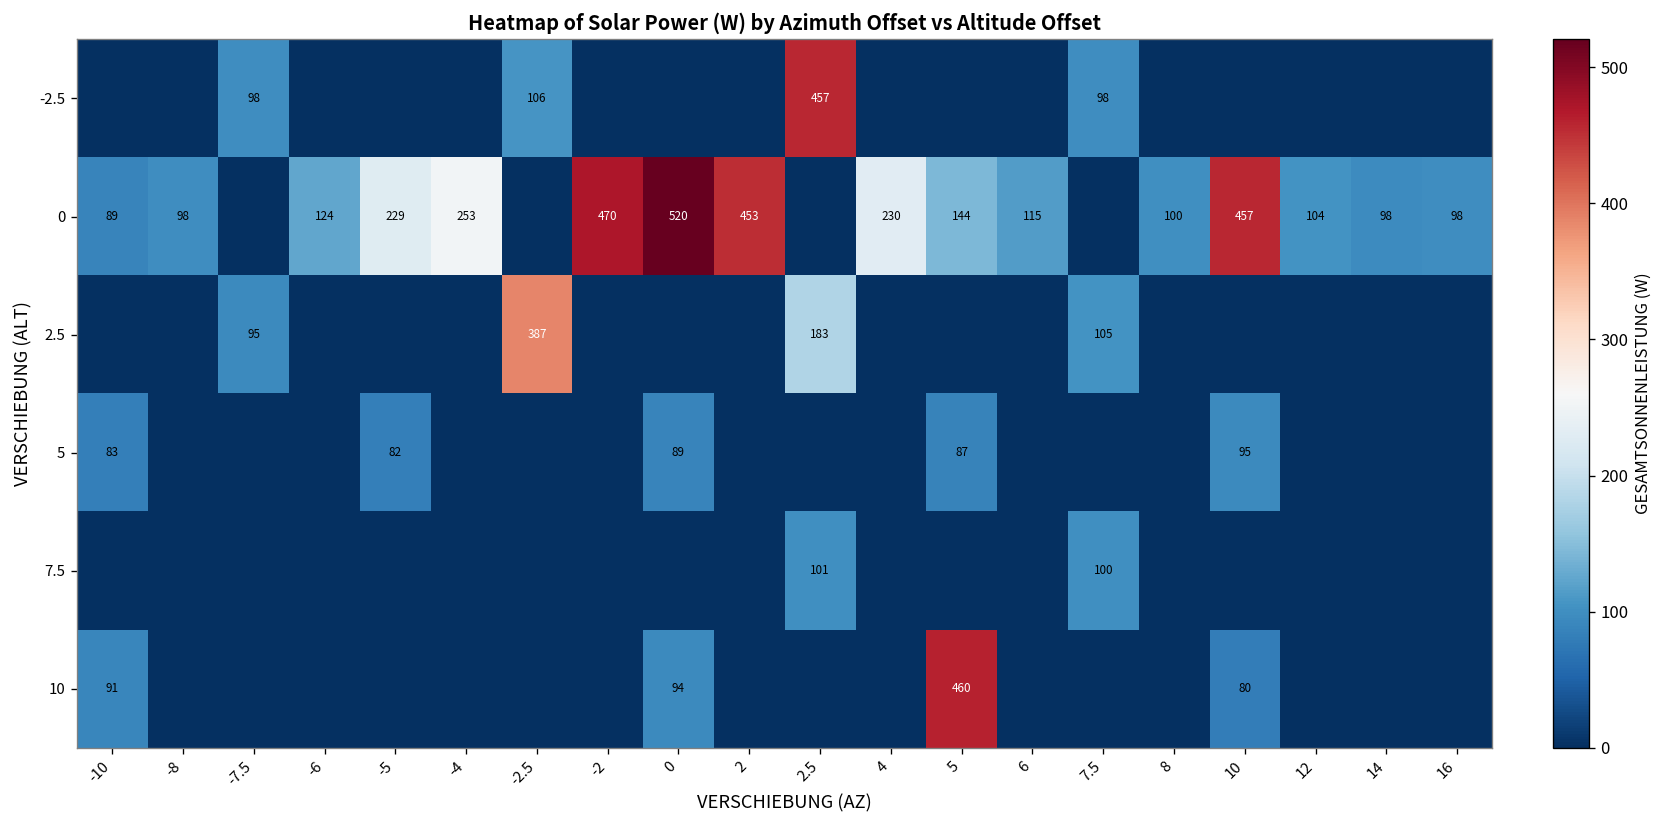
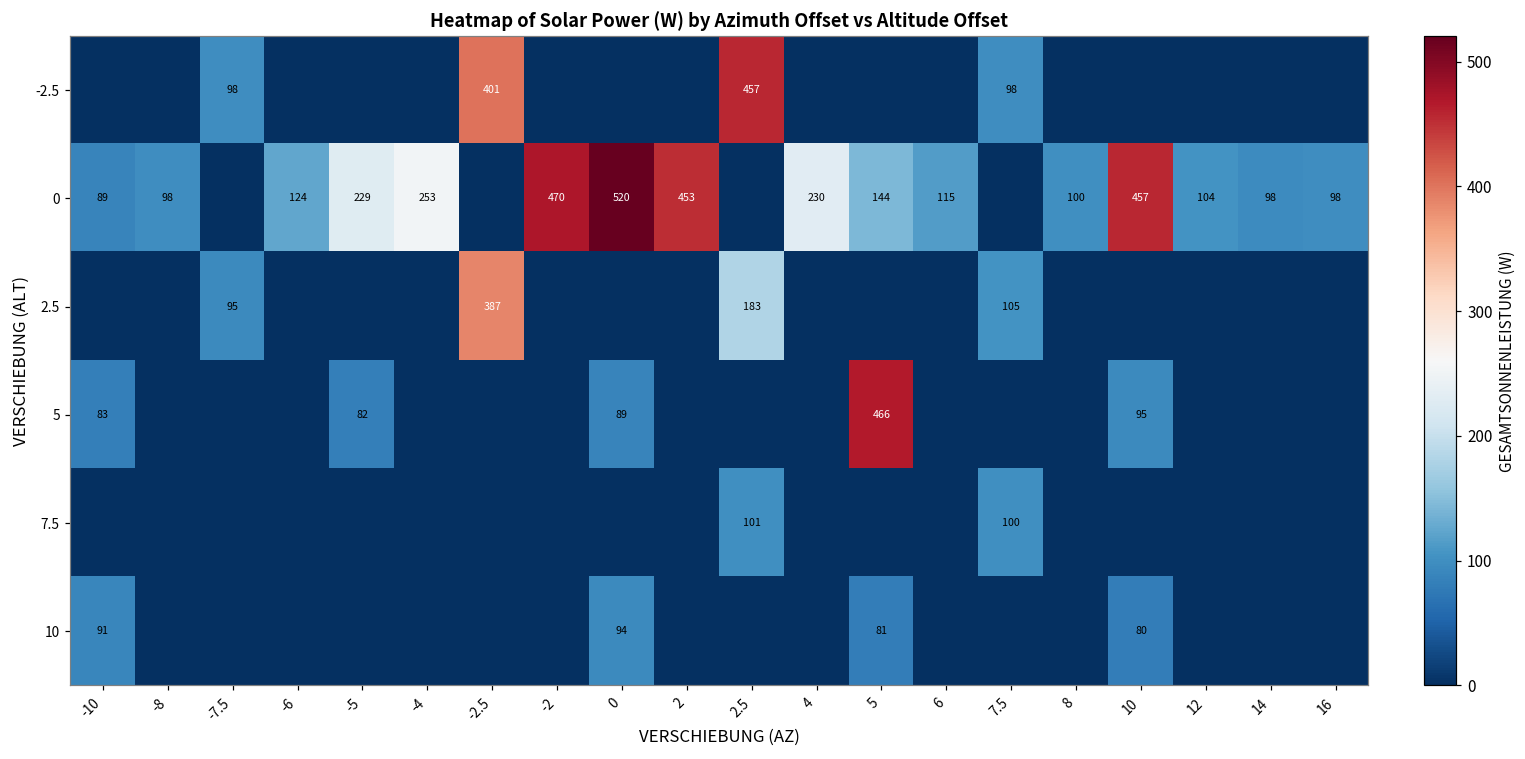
  {
    "-2.5": {
      "-7.5": 98,
-     "-2.5": 106,
+     "-2.5": 401,
      "2.5": 457,
      "7.5": 98
    },
    "0": {
      "-10": 89,
      "-8": 98,
      "-6": 124,
      "-5": 229,
      "-4": 253,
      "-2": 470,
      "0": 520,
      "2": 453,
      "4": 230,
      "5": 144,
      "6": 115,
      "8": 100,
      "10": 457,
      "12": 104,
      "14": 98,
      "16": 98
    },
    "2.5": {
      "-7.5": 95,
      "-2.5": 387,
      "2.5": 183,
      "7.5": 105
    },
    "5": {
      "-10": 83,
      "-5": 82,
      "0": 89,
-     "5": 87,
+     "5": 466,
      "10": 95
    },
    "7.5": {
      "2.5": 101,
      "7.5": 100
    },
    "10": {
      "-10": 91,
      "0": 94,
-     "5": 460,
+     "5": 81,
      "10": 80
    }
  }
